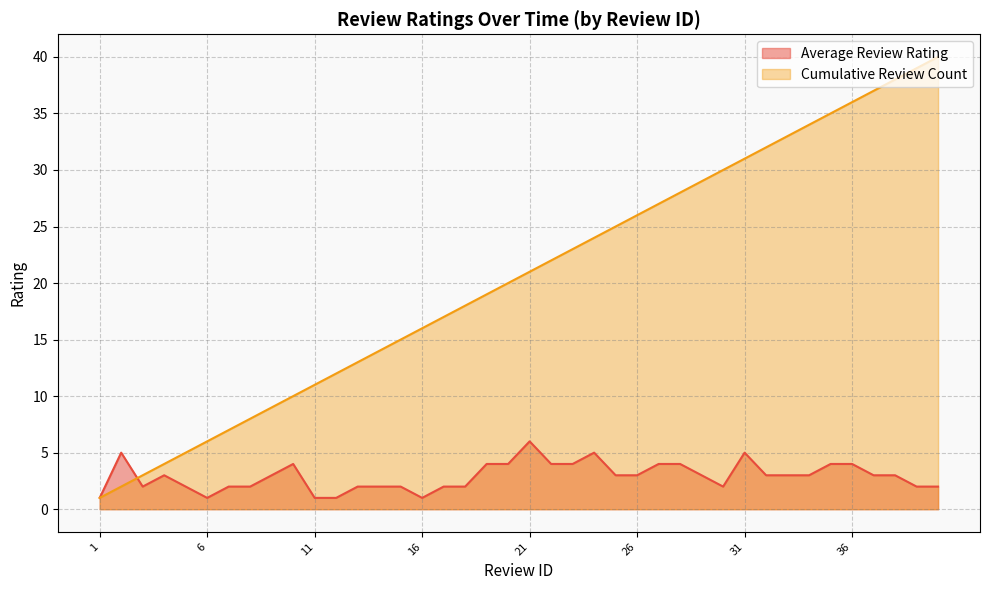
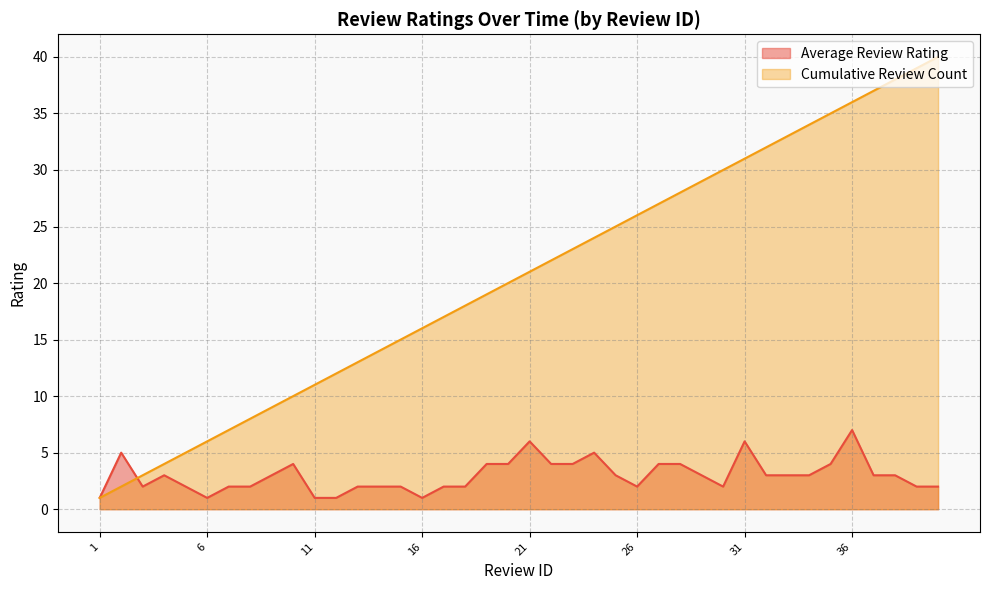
  {
    "Average Review Rating": {
      "6": 1,
      "11": 1,
      "16": 1,
      "21": 6,
-     "26": 3,
-     "31": 5,
-     "36": 4
+     "26": 2,
+     "31": 6,
+     "36": 7
    },
    "Cumulative Review Count": {
      "6": 6,
      "11": 11,
      "16": 16,
      "21": 21,
      "26": 26,
      "31": 31,
      "36": 36
    }
  }
